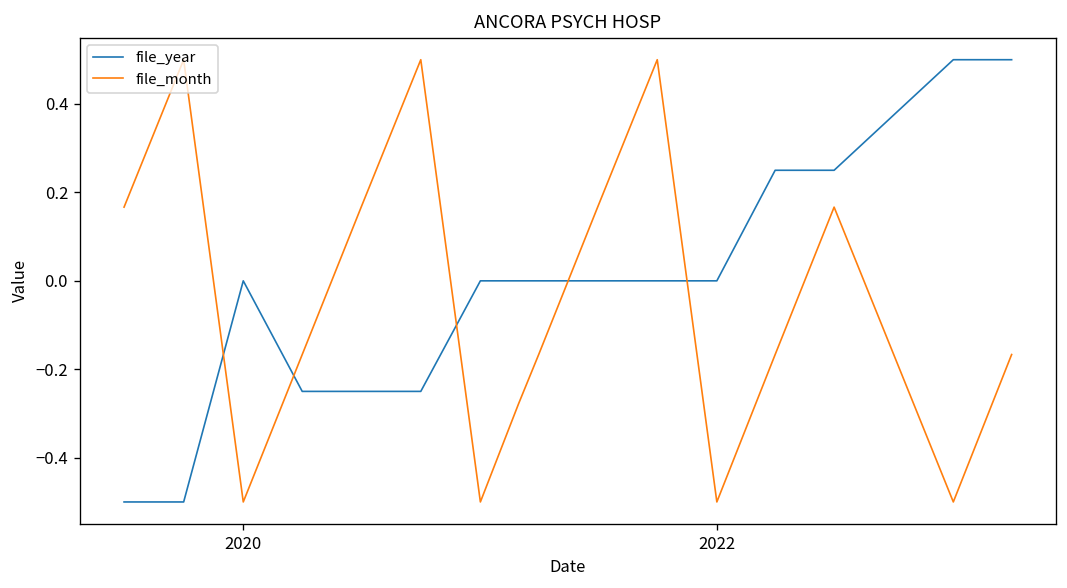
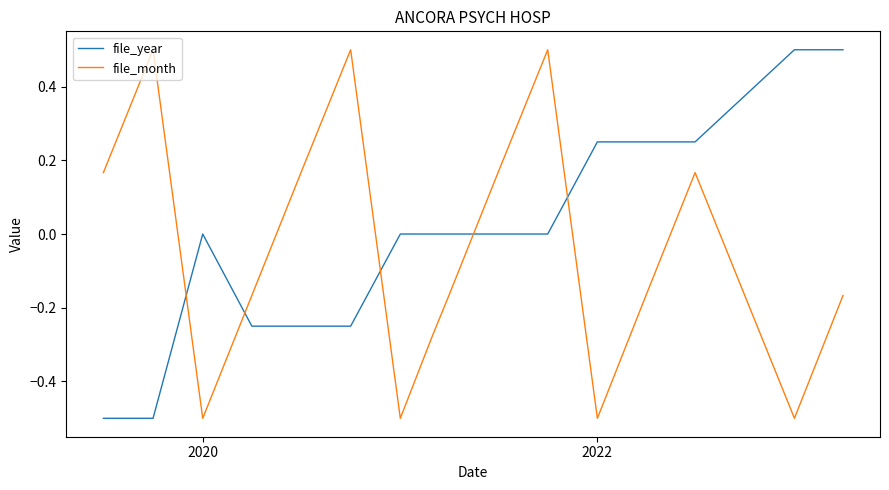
  {
    "file_year": {
      "2020": 0.00,
-     "2022": 0.00
+     "2022": 0.25
    },
    "file_month": {
      "2020": -0.50,
      "2022": -0.50
    }
  }
